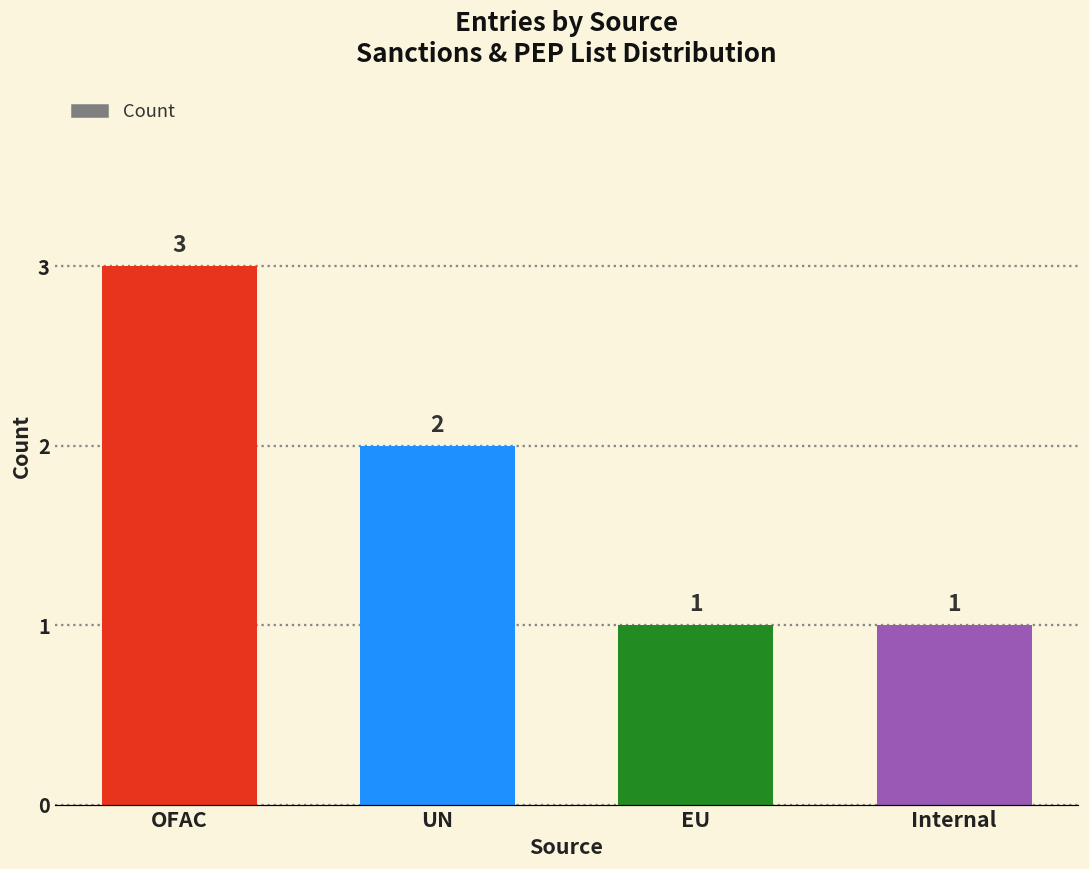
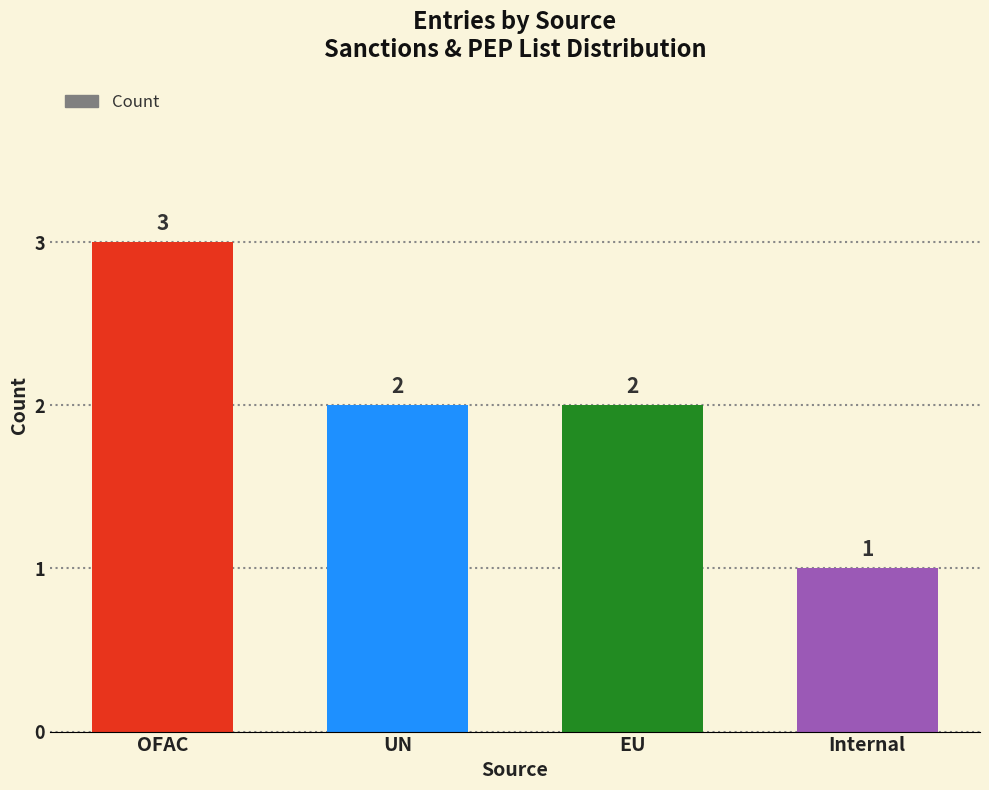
  {
    "OFAC": 3,
    "UN": 2,
-   "EU": 1,
+   "EU": 2,
    "Internal": 1
  }
